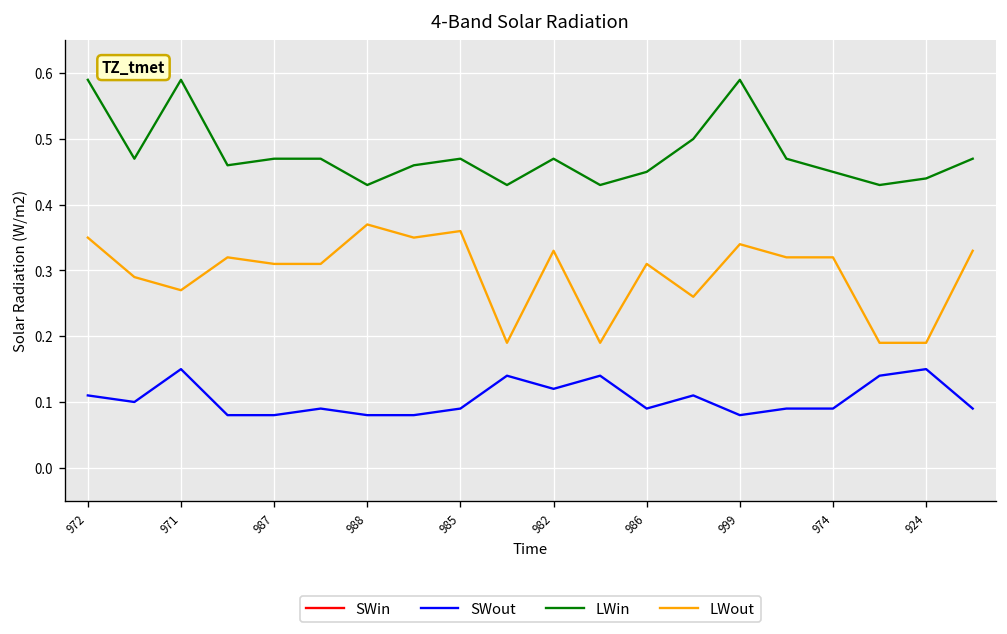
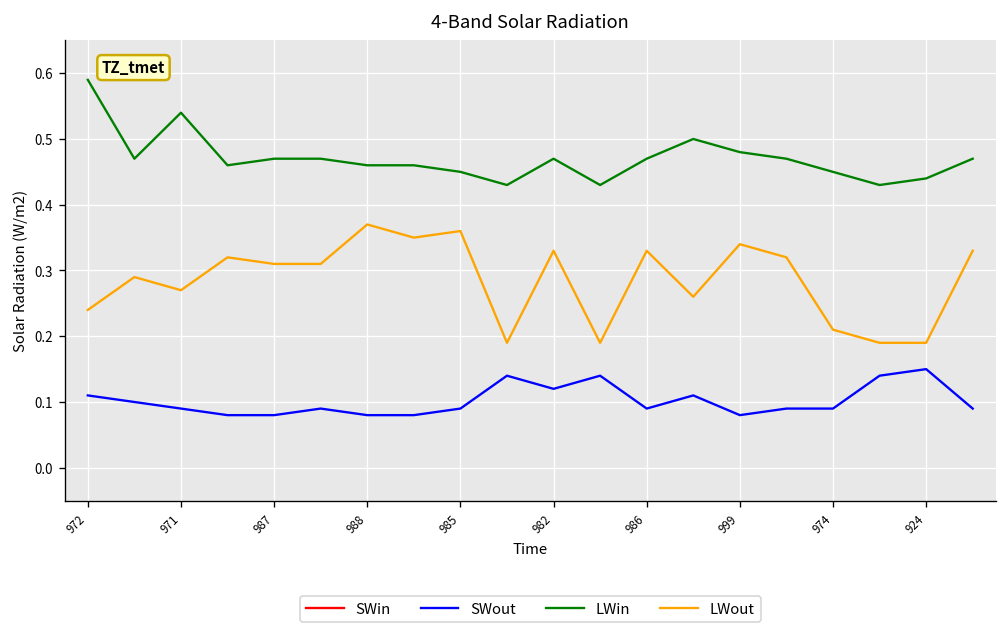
  {
    "SWout": {
      "972": 0.11,
-     "971": 0.15,
+     "971": 0.09,
      "987": 0.08,
      "988": 0.08,
      "985": 0.09,
      "982": 0.12,
      "986": 0.09,
      "999": 0.08,
      "974": 0.09,
      "924": 0.15
    },
    "LWin": {
      "972": 0.59,
-     "971": 0.59,
+     "971": 0.54,
      "987": 0.47,
-     "988": 0.43,
-     "985": 0.47,
+     "988": 0.46,
+     "985": 0.45,
      "982": 0.47,
-     "986": 0.45,
-     "999": 0.59,
+     "986": 0.47,
+     "999": 0.48,
      "974": 0.45,
      "924": 0.44
    },
    "LWout": {
-     "972": 0.35,
+     "972": 0.24,
      "971": 0.27,
      "987": 0.31,
      "988": 0.37,
      "985": 0.36,
      "982": 0.33,
-     "986": 0.31,
+     "986": 0.33,
      "999": 0.34,
-     "974": 0.32,
+     "974": 0.21,
      "924": 0.19
    }
  }
